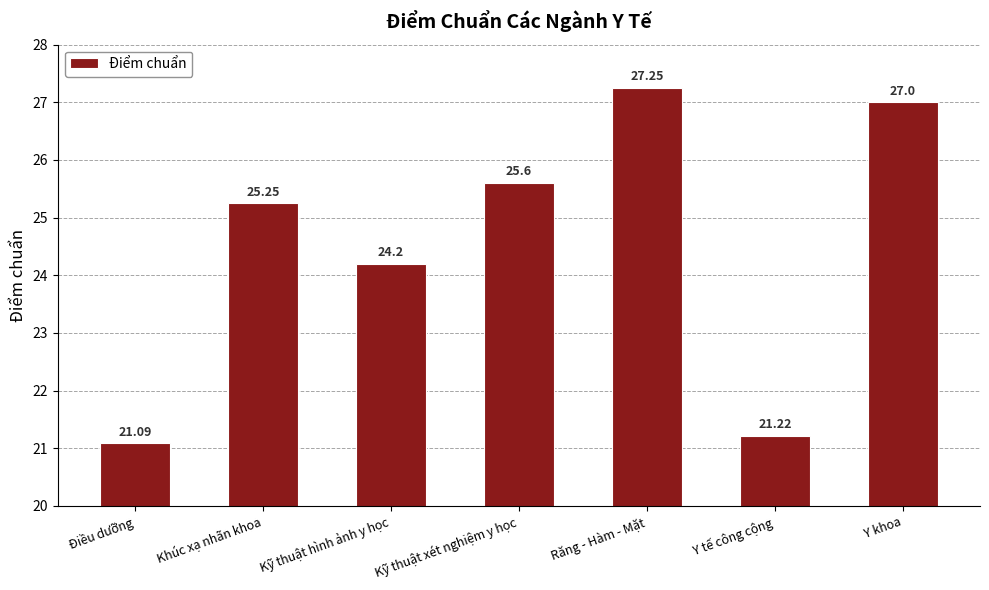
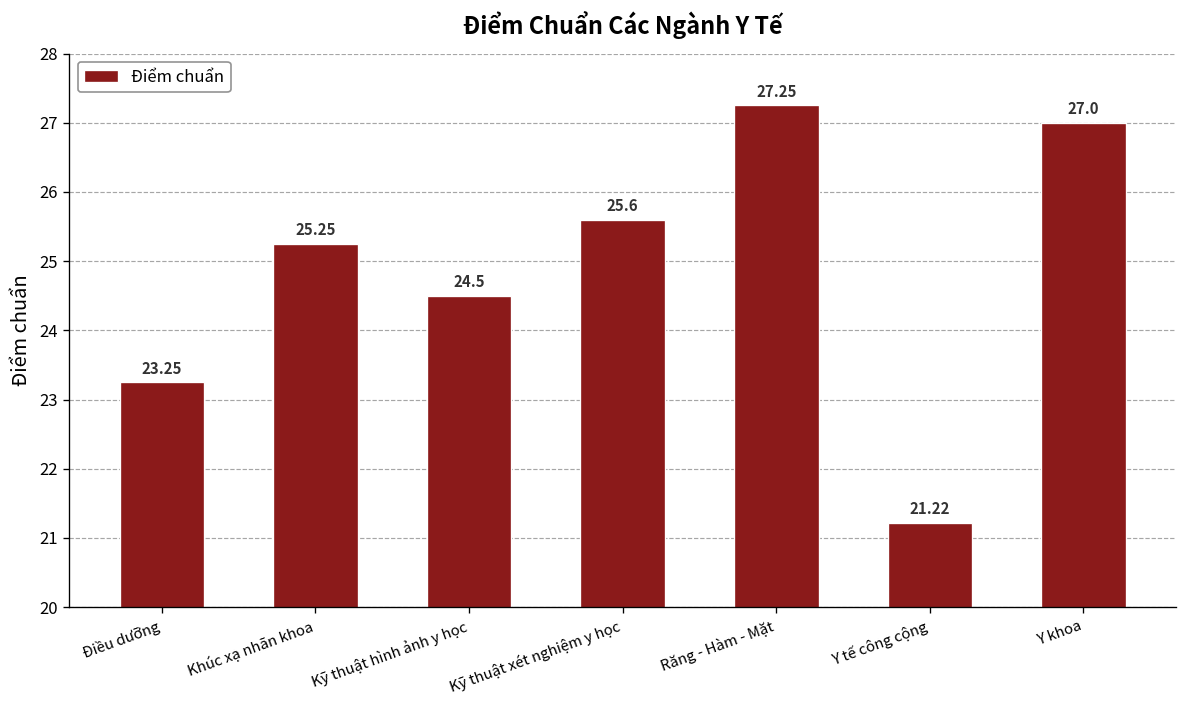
  {
-   "Điều dưỡng": 21.09,
+   "Điều dưỡng": 23.25,
    "Khúc xạ nhãn khoa": 25.25,
-   "Kỹ thuật hình ảnh y học": 24.2,
+   "Kỹ thuật hình ảnh y học": 24.5,
    "Kỹ thuật xét nghiệm y học": 25.6,
    "Răng - Hàm - Mặt": 27.25,
    "Y tế công cộng": 21.22,
    "Y khoa": 27.0
  }
